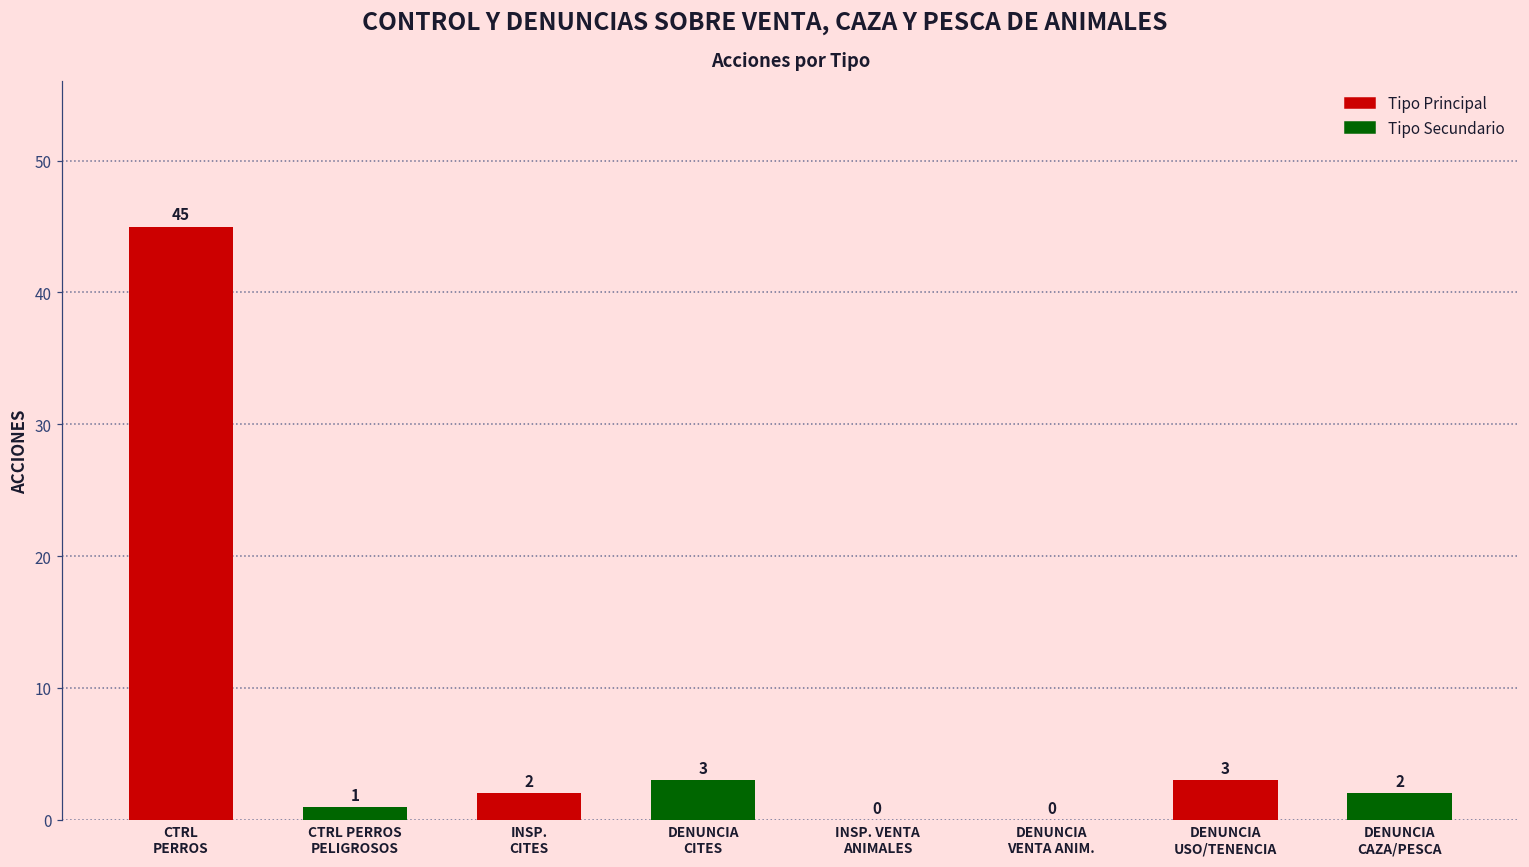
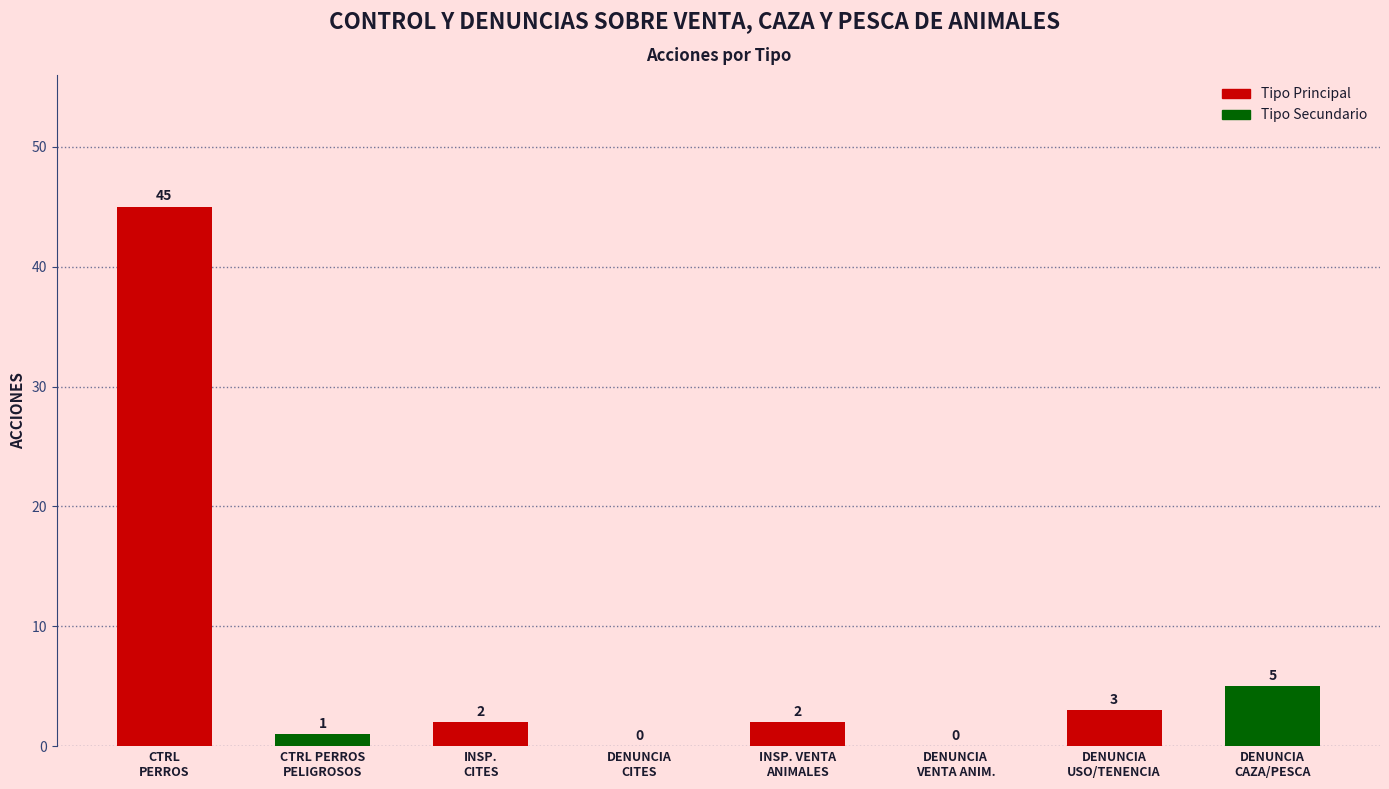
  {
    "CTRL PERROS": 45,
    "CTRL PERROS PELIGROSOS": 1,
    "INSP. CITES": 2,
-   "DENUNCIA CITES": 3,
-   "INSP. VENTA ANIMALES": 0,
+   "DENUNCIA CITES": 0,
+   "INSP. VENTA ANIMALES": 2,
    "DENUNCIA VENTA ANIM.": 0,
    "DENUNCIA USO/TENENCIA": 3,
-   "DENUNCIA CAZA/PESCA": 2
+   "DENUNCIA CAZA/PESCA": 5
  }
